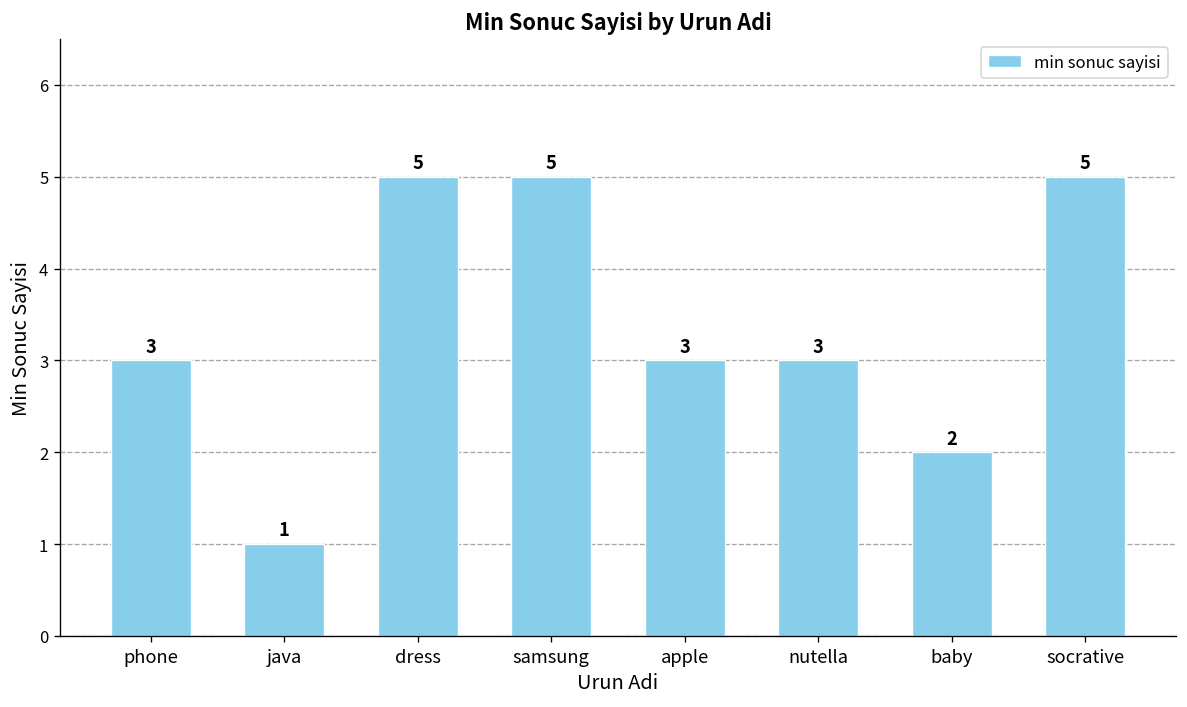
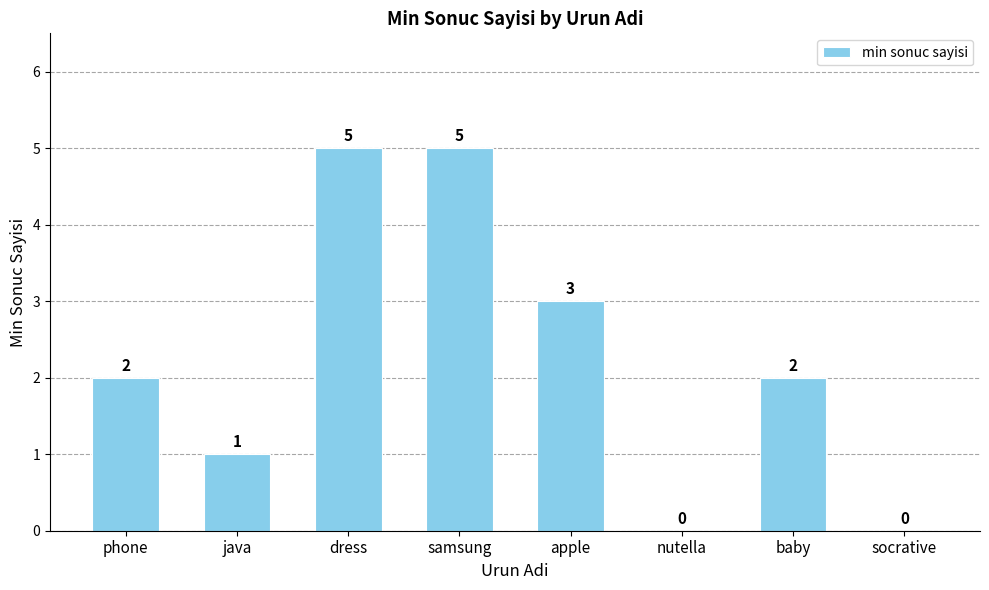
  {
-   "phone": 3,
+   "phone": 2,
    "java": 1,
    "dress": 5,
    "samsung": 5,
    "apple": 3,
-   "nutella": 3,
+   "nutella": 0,
    "baby": 2,
-   "socrative": 5
+   "socrative": 0
  }
